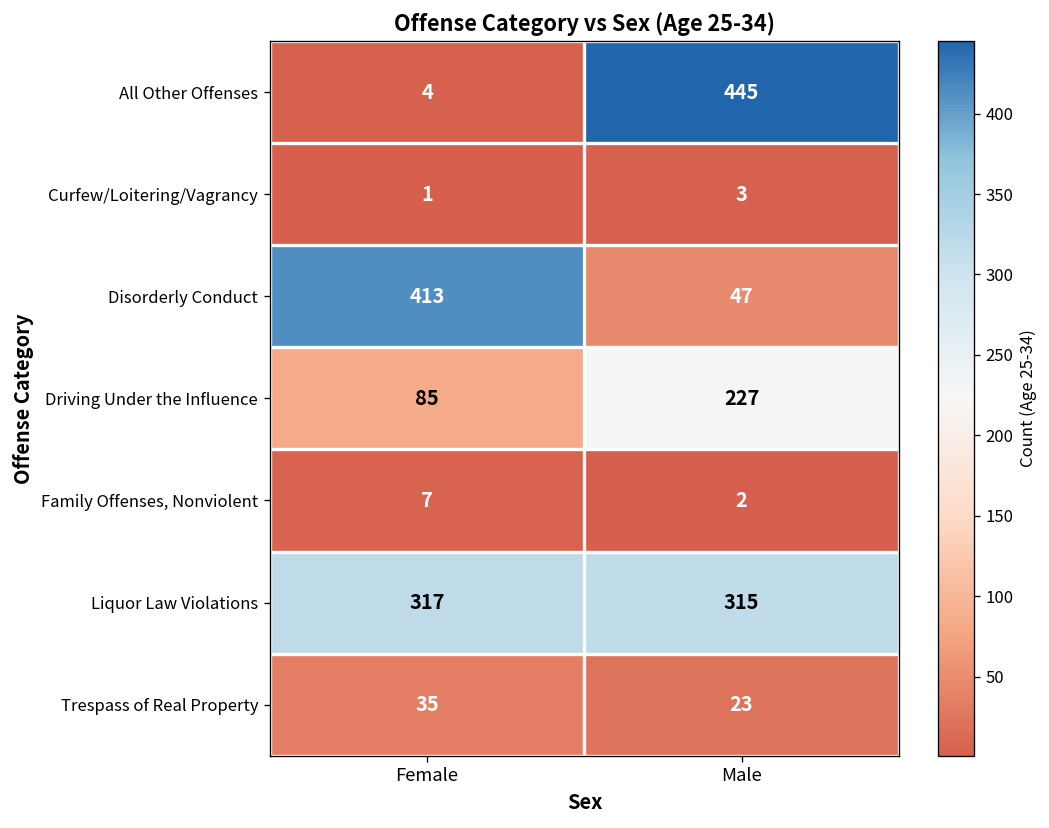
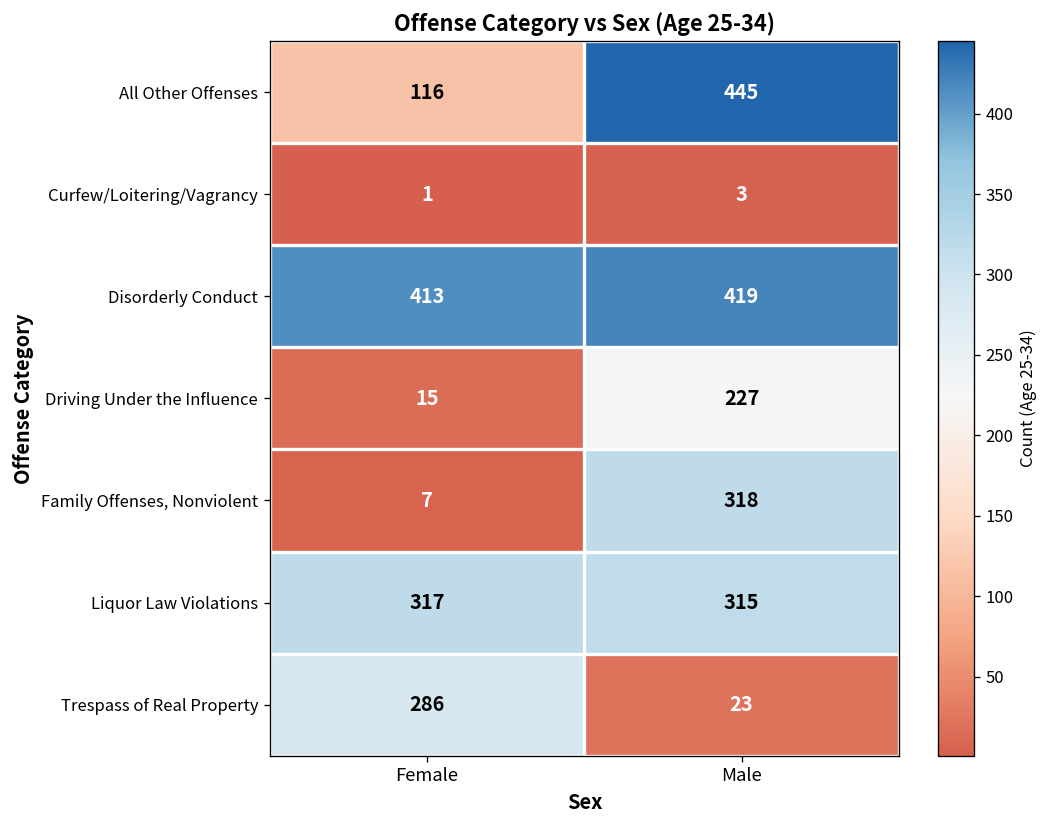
  {
    "All Other Offenses": {
-     "Female": 4,
+     "Female": 116,
      "Male": 445
    },
    "Curfew/Loitering/Vagrancy": {
      "Female": 1,
      "Male": 3
    },
    "Disorderly Conduct": {
      "Female": 413,
-     "Male": 47
+     "Male": 419
    },
    "Driving Under the Influence": {
-     "Female": 85,
+     "Female": 15,
      "Male": 227
    },
    "Family Offenses, Nonviolent": {
      "Female": 7,
-     "Male": 2
+     "Male": 318
    },
    "Liquor Law Violations": {
      "Female": 317,
      "Male": 315
    },
    "Trespass of Real Property": {
-     "Female": 35,
+     "Female": 286,
      "Male": 23
    }
  }
